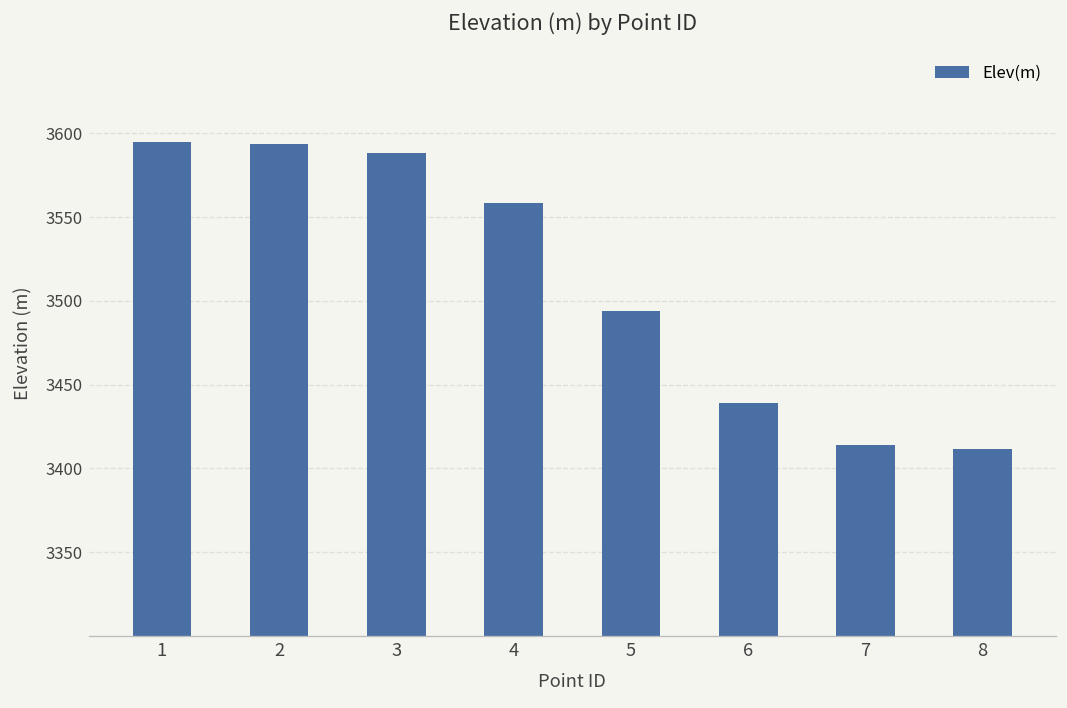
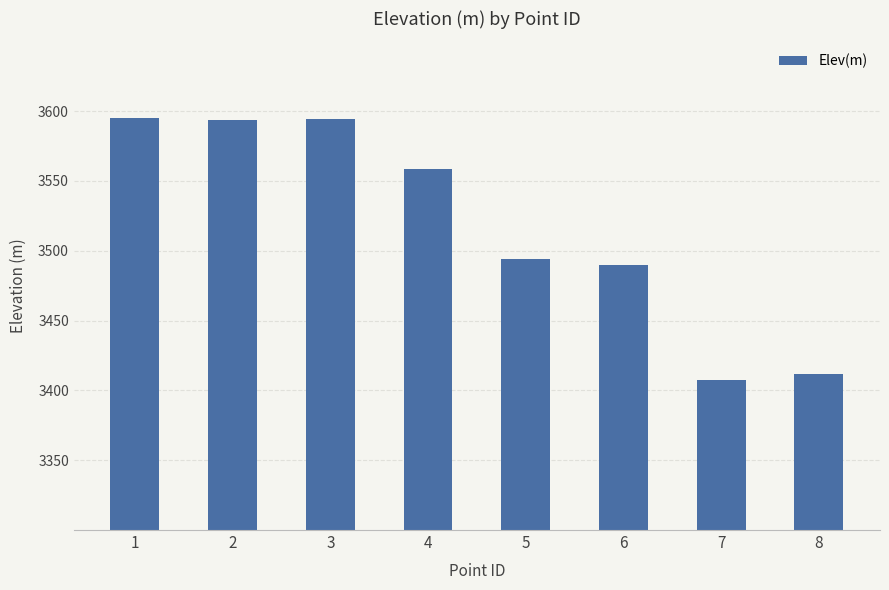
  {
    "1": 3595,
    "2": 3594,
-   "3": 3589,
+   "3": 3594,
    "4": 3558,
    "5": 3494,
-   "6": 3439,
-   "7": 3414,
+   "6": 3490,
+   "7": 3408,
    "8": 3411
  }
